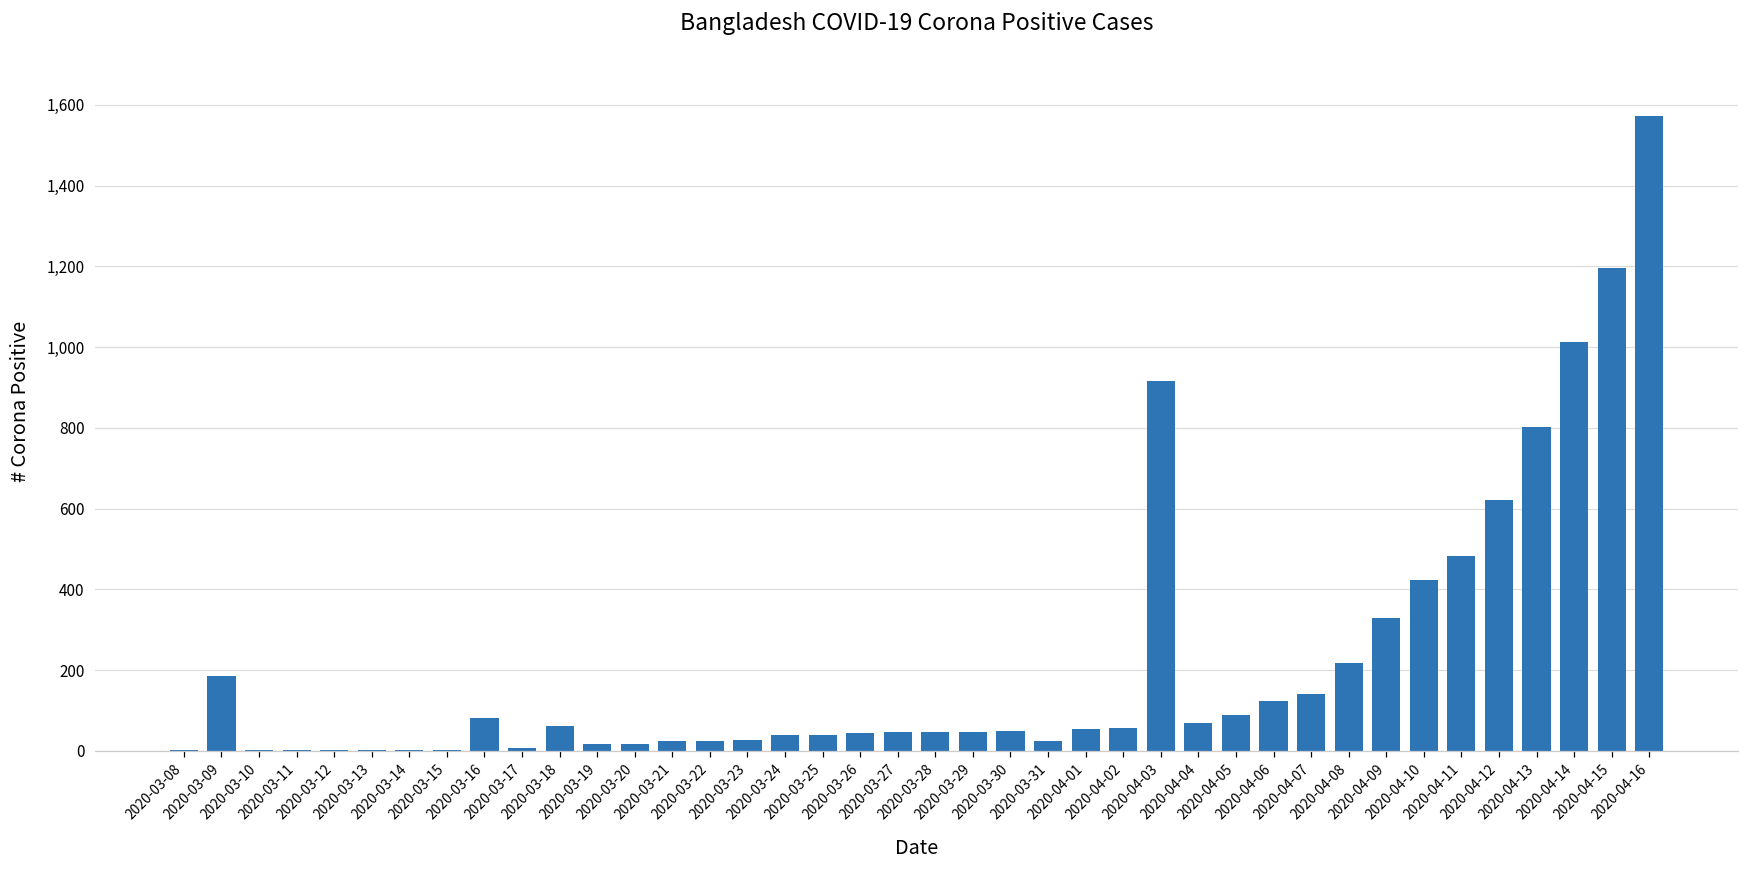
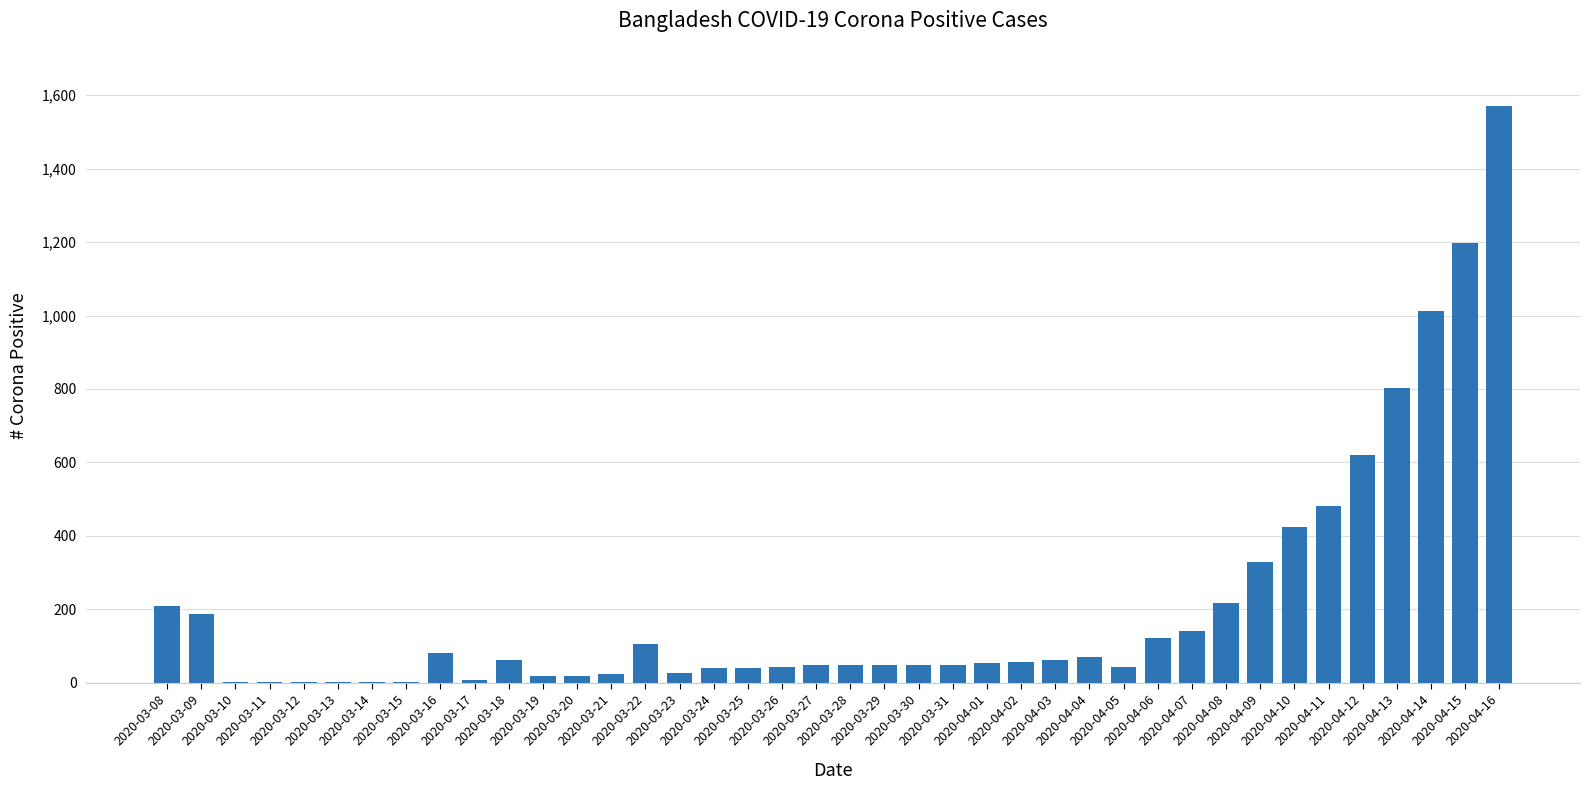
  {
-   "2020-03-08": "0",
+   "2020-03-08": "210",
    "2020-03-09": "190",
    "2020-03-16": "80",
    "2020-03-17": "10",
    "2020-03-18": "60",
    "2020-03-19": "20",
    "2020-03-20": "20",
    "2020-03-21": "20",
-   "2020-03-22": "20",
+   "2020-03-22": "110",
    "2020-03-23": "30",
    "2020-03-24": "40",
    "2020-03-25": "40",
    "2020-03-26": "40",
    "2020-03-27": "50",
    "2020-03-28": "50",
    "2020-03-29": "50",
    "2020-03-30": "50",
-   "2020-03-31": "30",
+   "2020-03-31": "50",
    "2020-04-01": "50",
    "2020-04-02": "60",
-   "2020-04-03": "920",
+   "2020-04-03": "60",
    "2020-04-04": "70",
-   "2020-04-05": "90",
+   "2020-04-05": "40",
    "2020-04-06": "120",
    "2020-04-07": "140",
    "2020-04-08": "220",
    "2020-04-09": "330",
    "2020-04-10": "420",
    "2020-04-11": "480",
    "2020-04-12": "620",
    "2020-04-13": "800",
    "2020-04-14": "1,010",
    "2020-04-15": "1,200",
    "2020-04-16": "1,570"
  }
